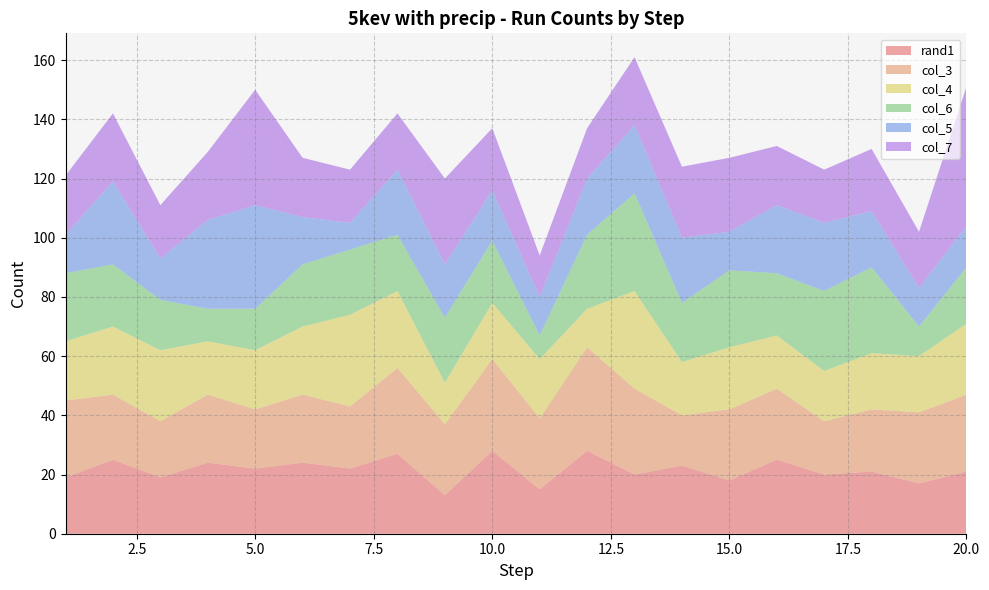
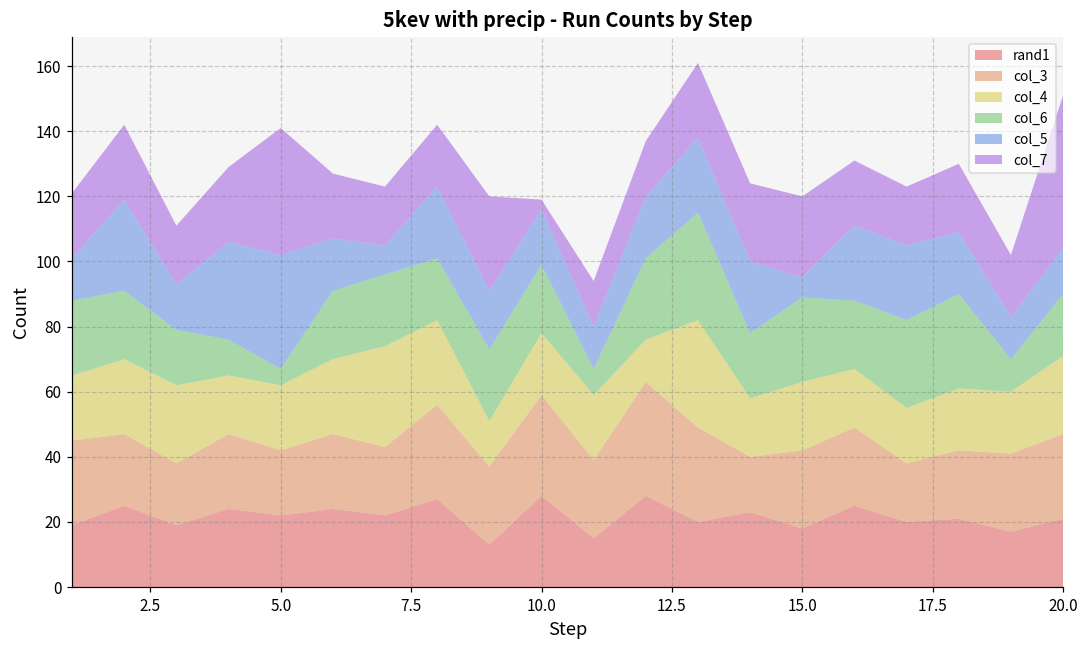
  {
    "col_6": {
-     "5.0": 14,
+     "5.0": 5,
      "10.0": 21,
      "15.0": 26,
      "20.0": 19
    },
    "col_5": {
      "5.0": 35,
      "10.0": 17,
-     "15.0": 13,
+     "15.0": 6,
      "20.0": 14
    },
    "col_7": {
      "5.0": 39,
-     "10.0": 21,
+     "10.0": 3,
      "15.0": 25,
      "20.0": 47
    }
  }
